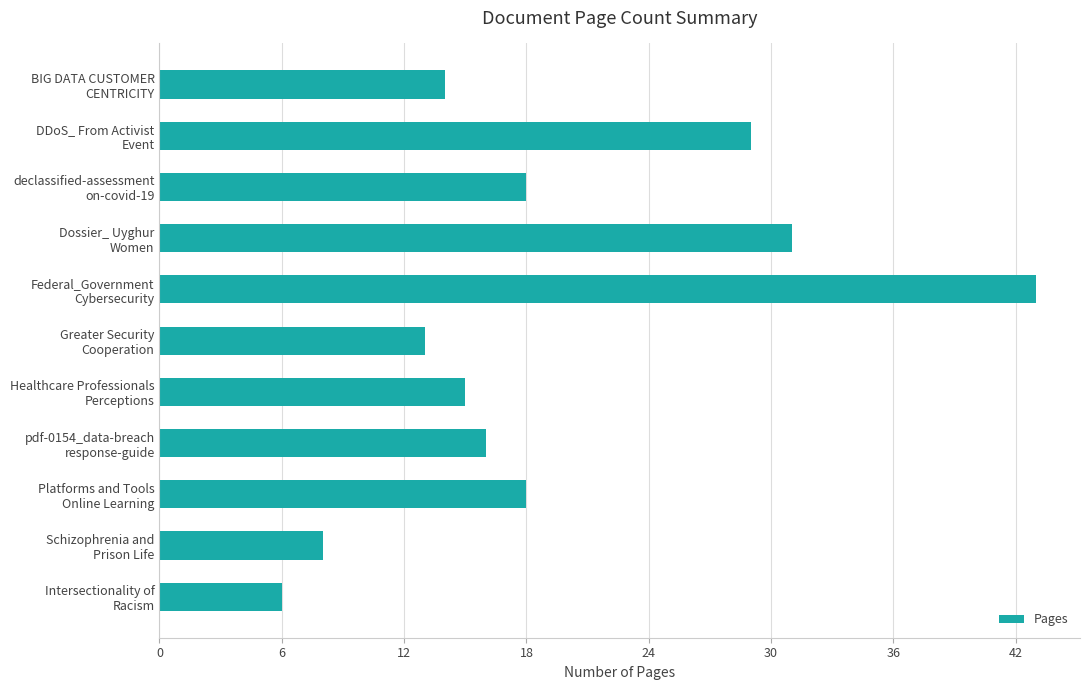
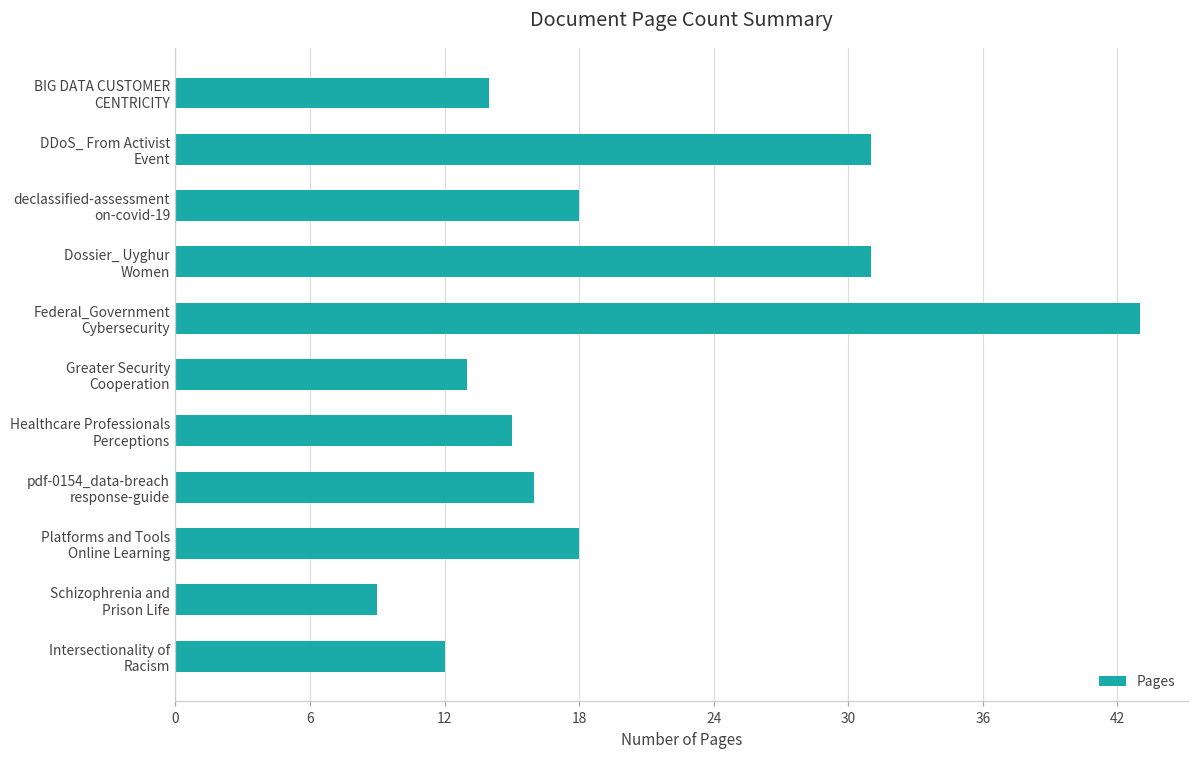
  {
    "BIG DATA CUSTOMER CENTRICITY": 14,
-   "DDoS_ From Activist Event": 29,
+   "DDoS_ From Activist Event": 31,
    "declassified-assessment on-covid-19": 18,
    "Dossier_ Uyghur Women": 31,
    "Federal_Government Cybersecurity": 43,
    "Greater Security Cooperation": 13,
    "Healthcare Professionals Perceptions": 15,
    "pdf-0154_data-breach response-guide": 16,
    "Platforms and Tools Online Learning": 18,
-   "Schizophrenia and Prison Life": 8,
-   "Intersectionality of Racism": 6
+   "Schizophrenia and Prison Life": 9,
+   "Intersectionality of Racism": 12
  }
